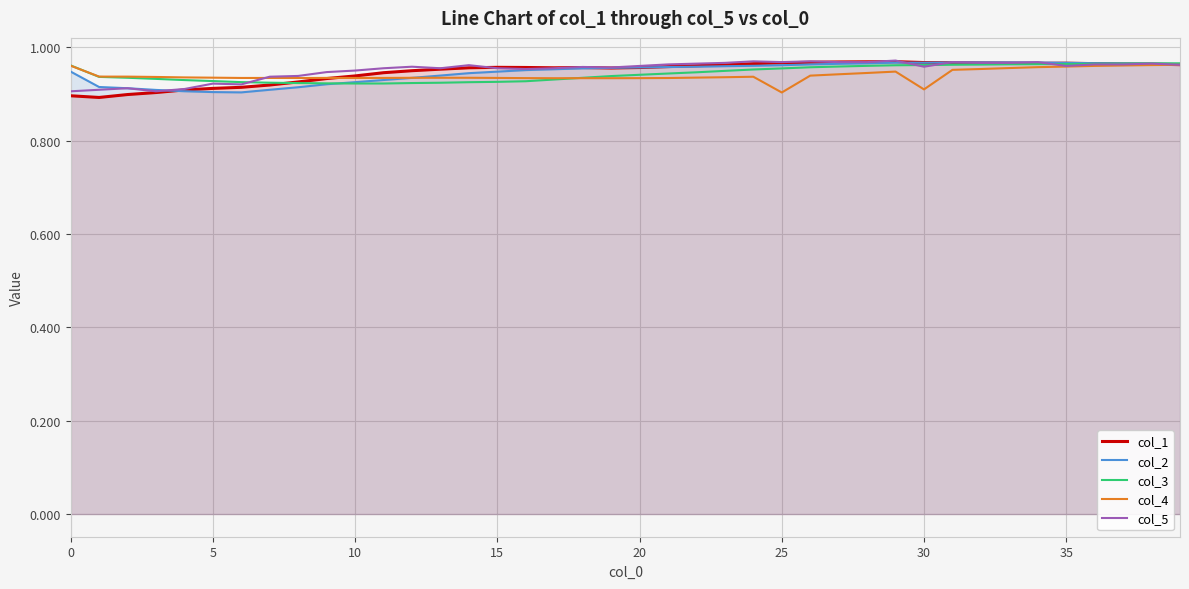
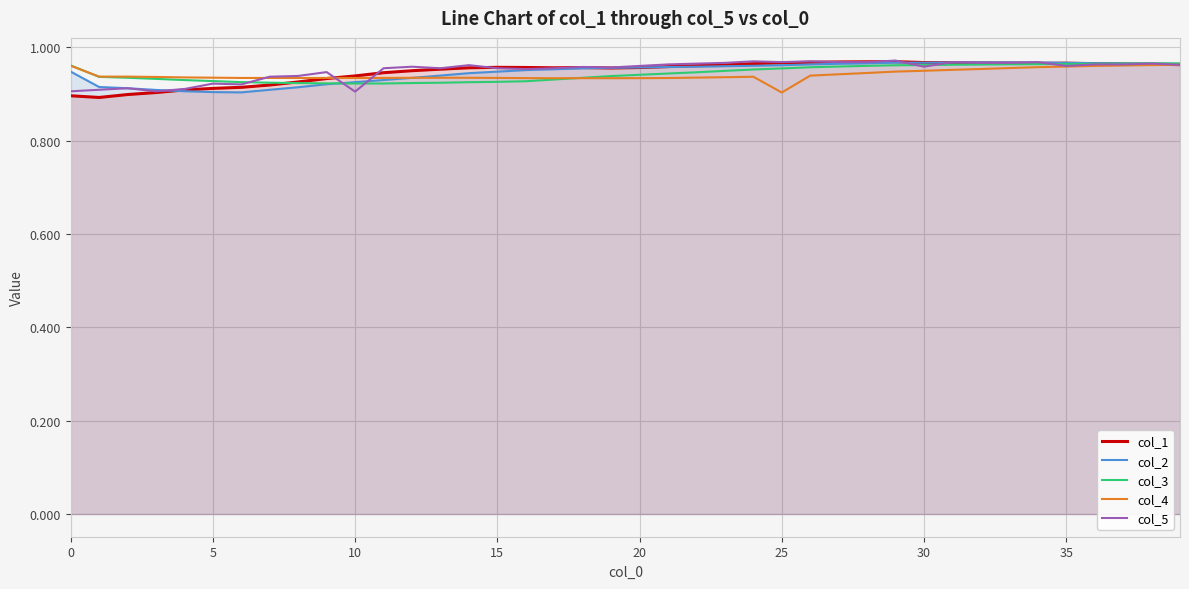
  {
    "col_1": {
      "0": 0.90,
      "5": 0.91
    },
    "col_2": {
      "0": 0.95,
      "5": 0.90,
      "15": 0.95
    },
    "col_3": {
      "15": 0.93,
      "20": 0.94,
      "25": 0.96
    },
    "col_4": {
      "5": 0.94,
      "15": 0.93,
      "20": 0.93,
      "25": 0.90,
-     "30": 0.91
+     "30": 0.95
    },
    "col_5": {
      "0": 0.91,
-     "10": 0.95
+     "10": 0.91
    }
  }
